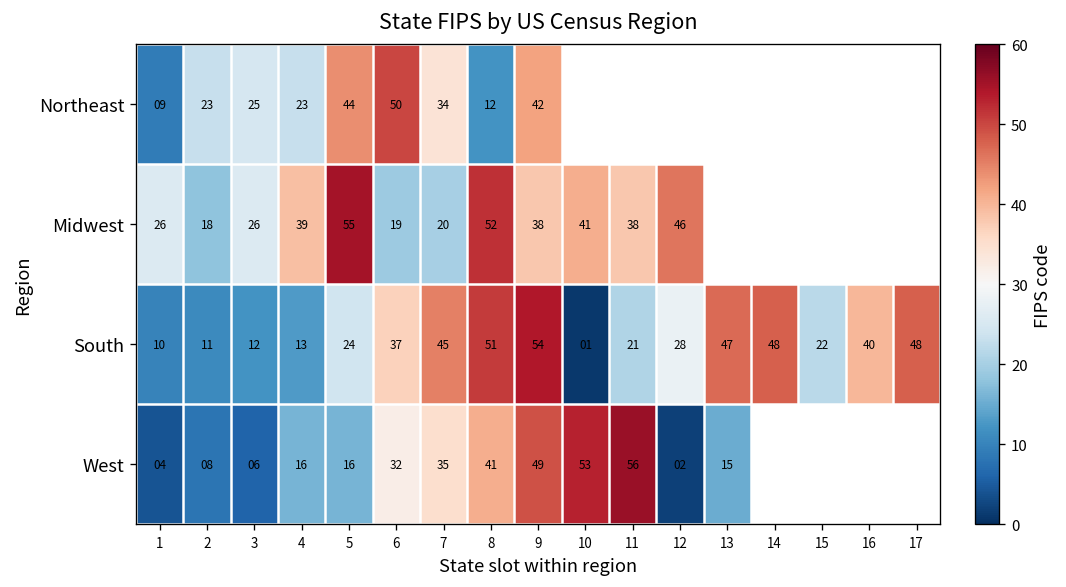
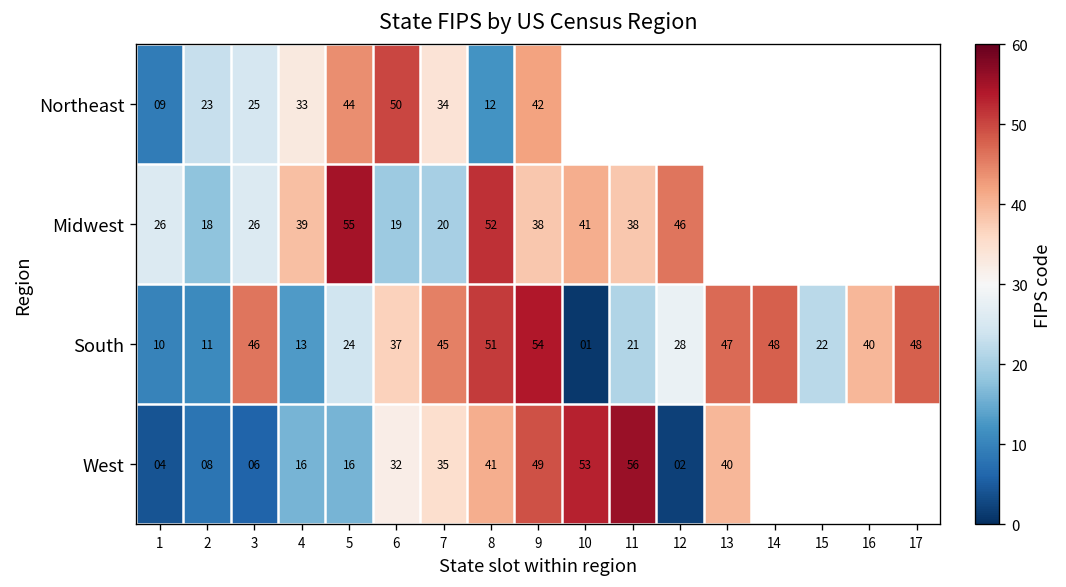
  {
    "Northeast": {
      "1": "09",
      "2": "23",
      "3": "25",
-     "4": "23",
+     "4": "33",
      "5": "44",
      "6": "50",
      "7": "34",
      "8": "12",
      "9": "42"
    },
    "Midwest": {
      "1": "26",
      "2": "18",
      "3": "26",
      "4": "39",
      "5": "55",
      "6": "19",
      "7": "20",
      "8": "52",
      "9": "38",
      "10": "41",
      "11": "38",
      "12": "46"
    },
    "South": {
      "1": "10",
      "2": "11",
-     "3": "12",
+     "3": "46",
      "4": "13",
      "5": "24",
      "6": "37",
      "7": "45",
      "8": "51",
      "9": "54",
      "10": "01",
      "11": "21",
      "12": "28",
      "13": "47",
      "14": "48",
      "15": "22",
      "16": "40",
      "17": "48"
    },
    "West": {
      "1": "04",
      "2": "08",
      "3": "06",
      "4": "16",
      "5": "16",
      "6": "32",
      "7": "35",
      "8": "41",
      "9": "49",
      "10": "53",
      "11": "56",
      "12": "02",
-     "13": "15"
+     "13": "40"
    }
  }
